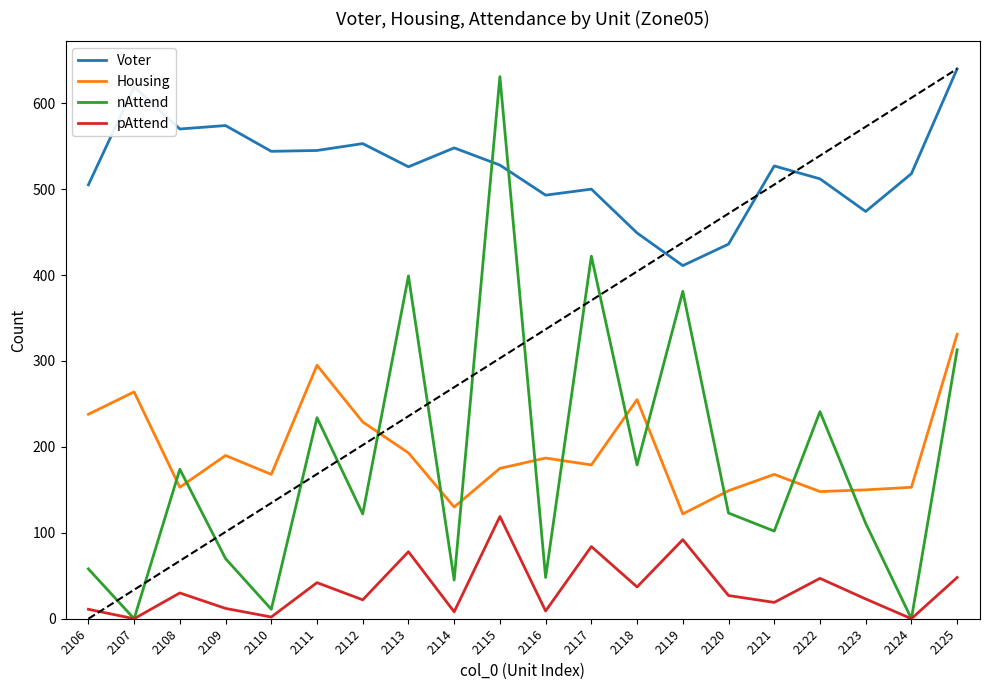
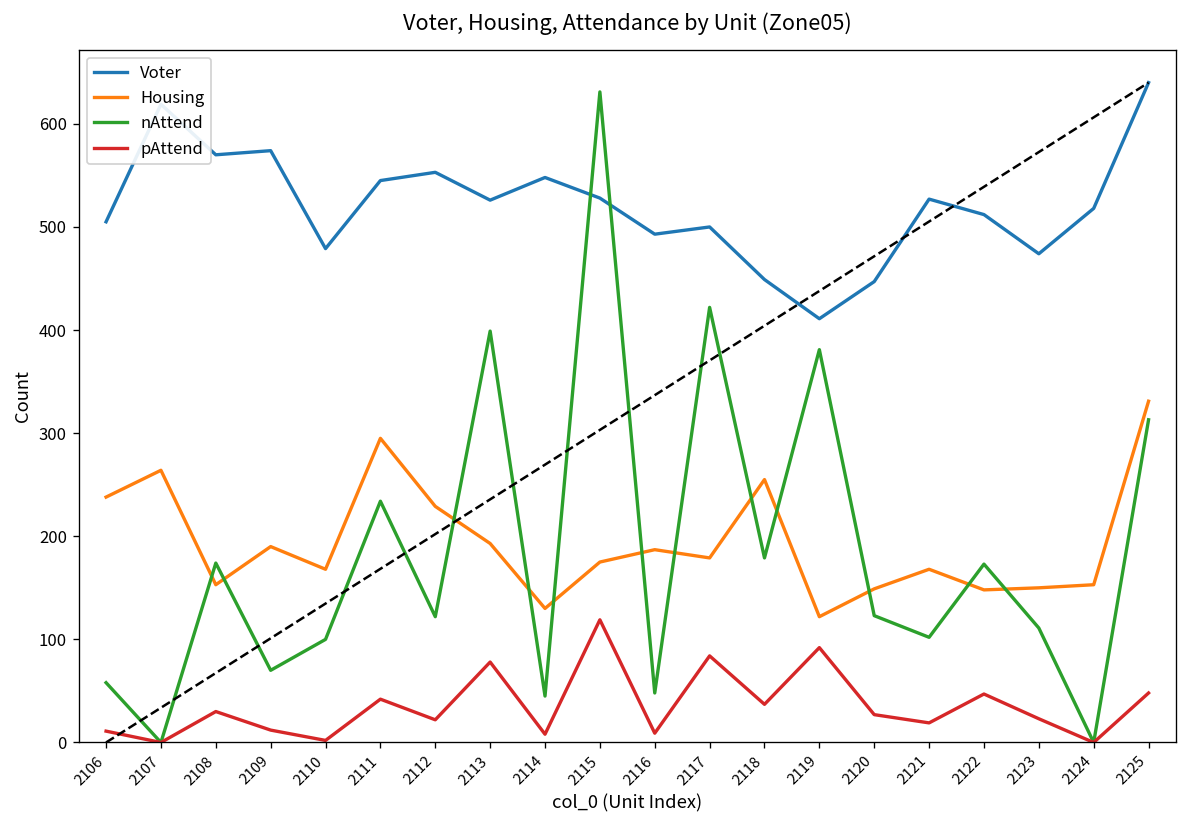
  {
    "Voter": {
      "2106": 510,
      "2108": 570,
      "2109": 570,
-     "2110": 540,
+     "2110": 480,
      "2111": 550,
      "2112": 550,
      "2113": 530,
      "2114": 550,
      "2115": 530,
      "2116": 490,
      "2117": 500,
      "2118": 450,
      "2119": 410,
-     "2120": 440,
+     "2120": 450,
      "2121": 530,
      "2122": 510,
      "2123": 470,
      "2124": 520
    },
    "Housing": {
      "2106": 240,
      "2107": 260,
      "2108": 150,
      "2109": 190,
      "2110": 170,
      "2111": 300,
      "2112": 230,
      "2113": 190,
      "2114": 130,
      "2115": 180,
      "2116": 190,
      "2117": 180,
      "2118": 260,
      "2119": 120,
      "2120": 150,
      "2121": 170,
      "2122": 150,
      "2123": 150,
      "2124": 150,
      "2125": 330
    },
    "nAttend": {
      "2106": 60,
      "2108": 170,
      "2109": 70,
-     "2110": 10,
+     "2110": 100,
      "2111": 230,
      "2112": 120,
      "2113": 400,
      "2114": 50,
      "2115": 630,
      "2116": 50,
      "2117": 420,
      "2118": 180,
      "2119": 380,
      "2120": 120,
      "2121": 100,
-     "2122": 240,
+     "2122": 170,
      "2123": 110,
      "2125": 310
    },
    "pAttend": {
      "2106": 10,
      "2108": 30,
      "2109": 10,
      "2110": 0,
      "2111": 40,
      "2112": 20,
      "2113": 80,
      "2114": 10,
      "2115": 120,
      "2116": 10,
      "2117": 80,
      "2118": 40,
      "2119": 90,
      "2120": 30,
      "2121": 20,
      "2122": 50,
      "2123": 20,
      "2125": 50
    }
  }
